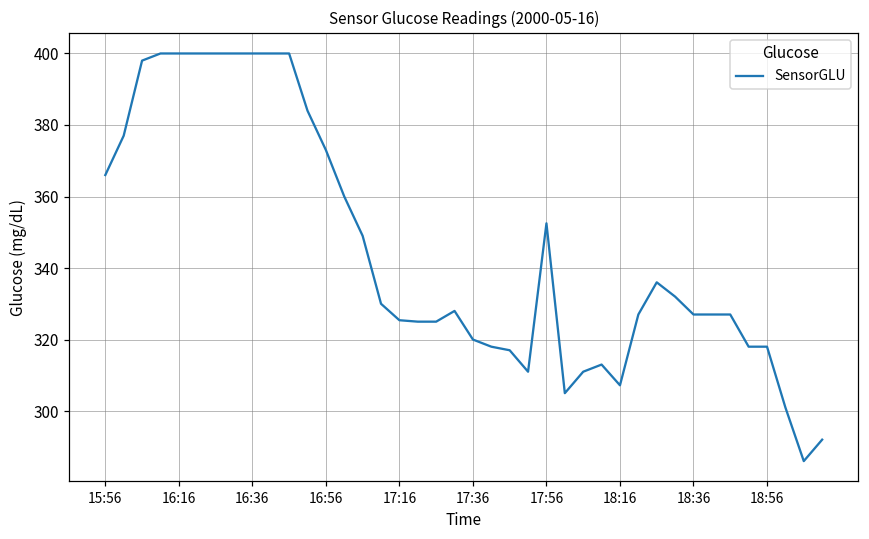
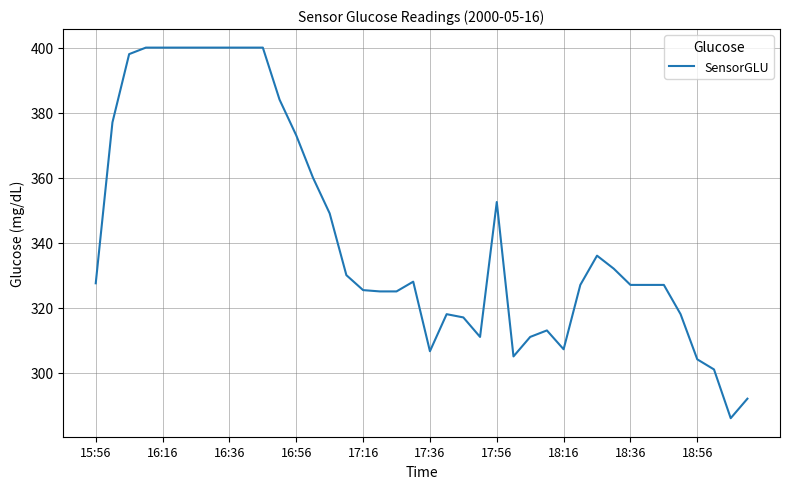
  {
-   "15:56": 366,
+   "15:56": 328,
    "16:16": 400,
    "16:36": 400,
    "16:56": 373,
    "17:16": 325,
-   "17:36": 320,
+   "17:36": 307,
    "17:56": 353,
    "18:16": 307,
    "18:36": 327,
-   "18:56": 318
+   "18:56": 304
  }
